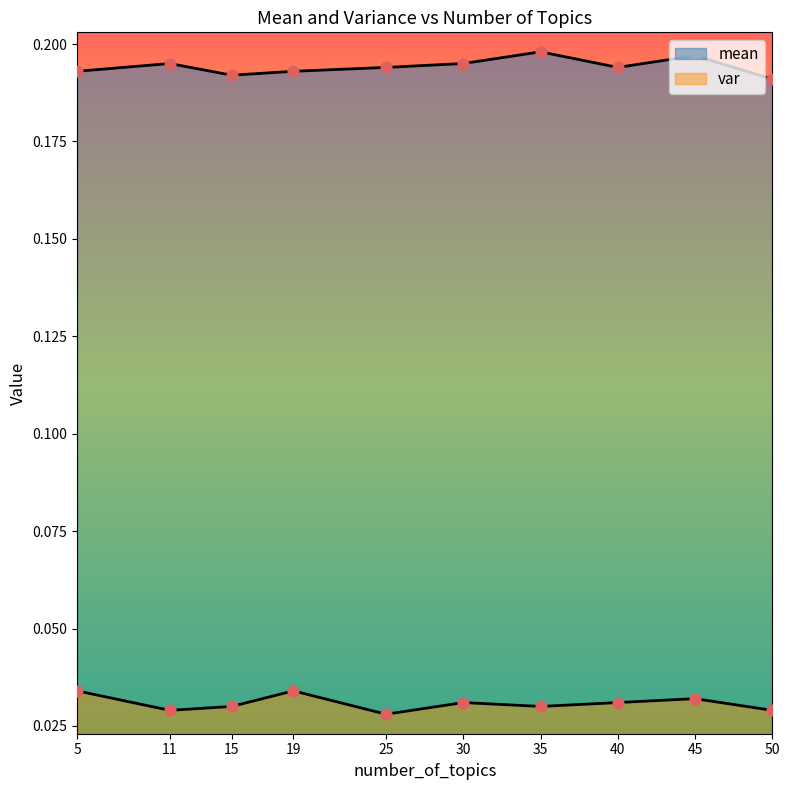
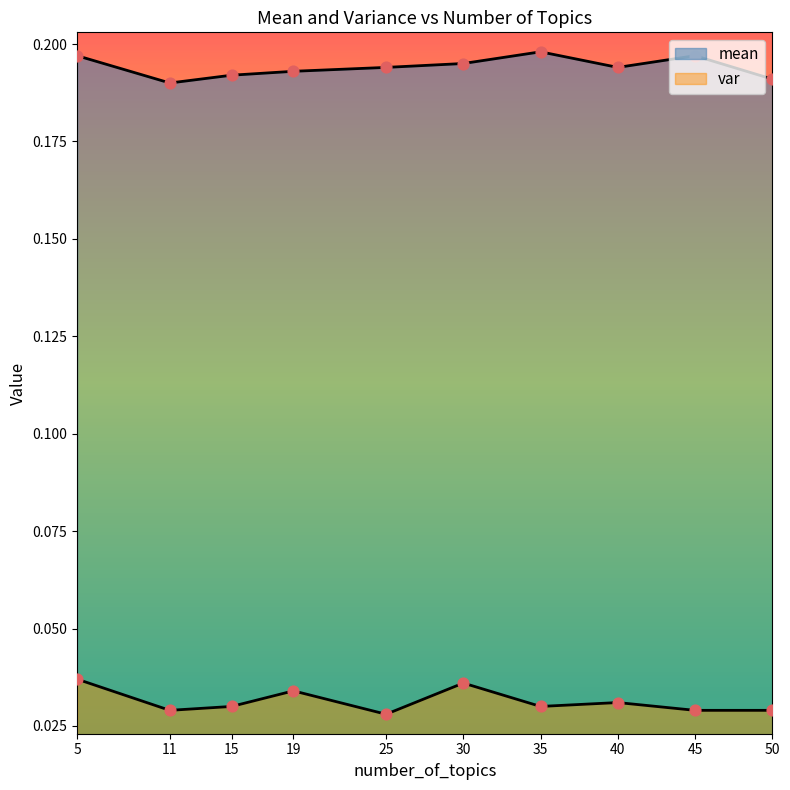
  {
    "mean": {
-     "5": 0.193,
-     "11": 0.195,
+     "5": 0.197,
+     "11": 0.190,
      "15": 0.192,
      "19": 0.193,
      "25": 0.194,
      "30": 0.195,
      "35": 0.198,
      "40": 0.194,
      "50": 0.191
    },
    "var": {
-     "5": 0.034,
+     "5": 0.037,
      "11": 0.029,
      "15": 0.030,
      "19": 0.034,
      "25": 0.028,
-     "30": 0.031,
+     "30": 0.036,
      "35": 0.030,
      "40": 0.031,
-     "45": 0.032,
+     "45": 0.029,
      "50": 0.029
    }
  }
